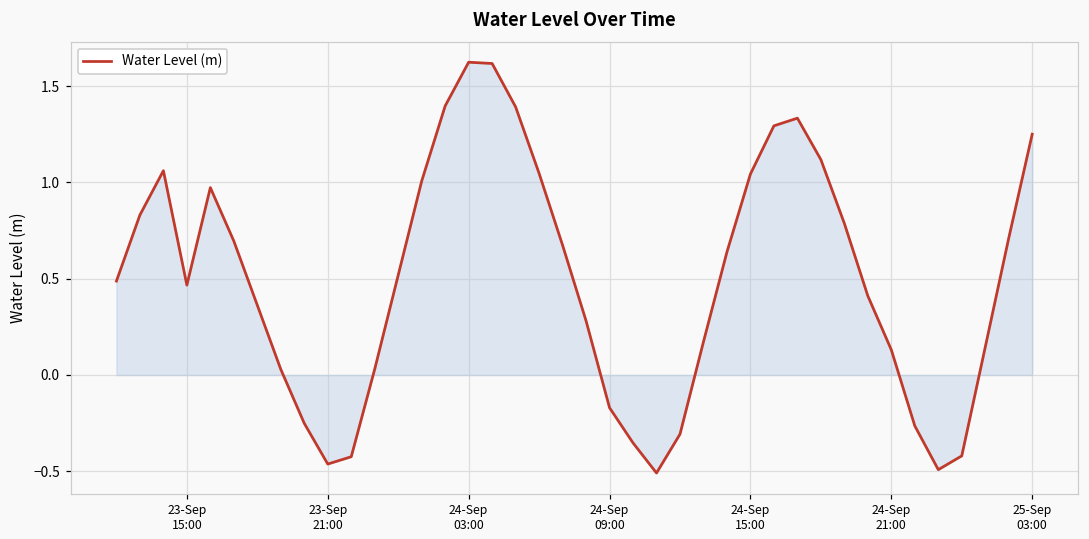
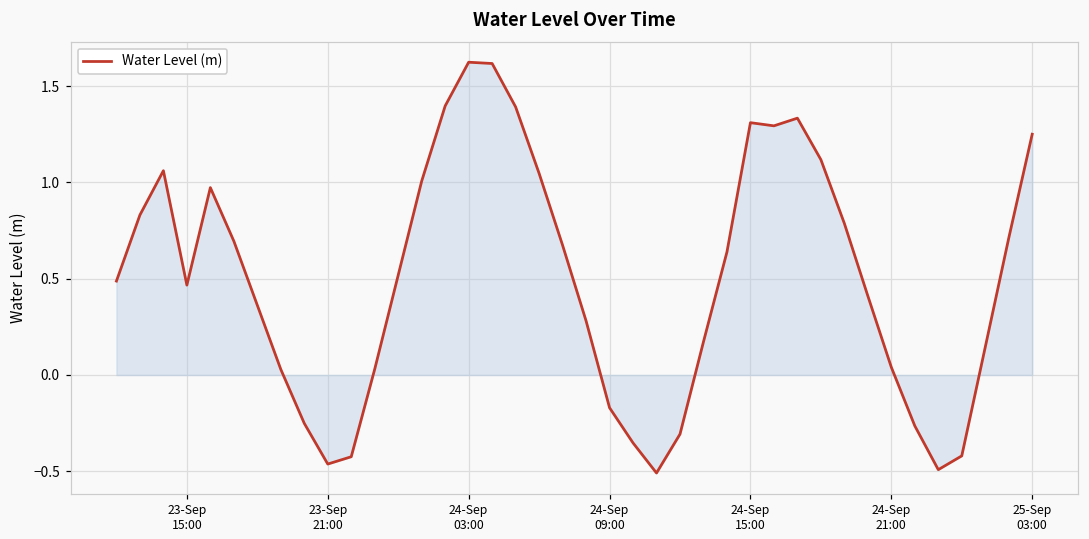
  {
    "Water Level (m)": {
      "23-Sep 21:00": -0.46,
      "24-Sep 09:00": -0.17,
-     "24-Sep 15:00": 1.04,
-     "24-Sep 21:00": 0.13
+     "24-Sep 15:00": 1.31,
+     "24-Sep 21:00": 0.04
    }
  }
